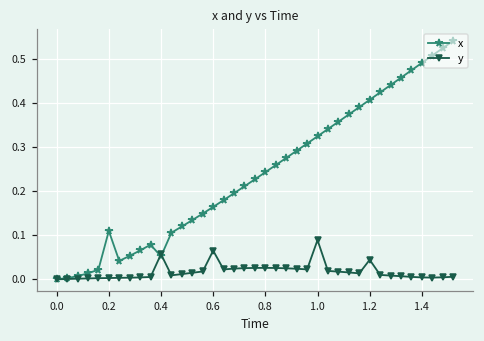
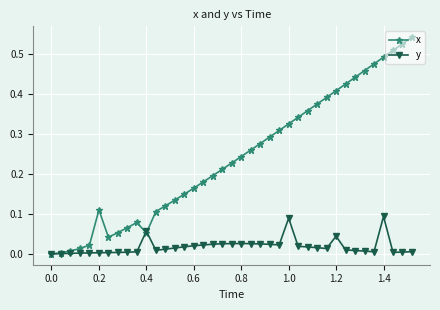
  {
    "x": {
      "0.2": 0.11,
      "0.6": 0.16,
      "0.8": 0.24,
      "1.0": 0.32,
      "1.2": 0.41,
      "1.4": 0.49
    },
    "y": {
      "0.2": 0.00,
-     "0.6": 0.07,
+     "0.6": 0.02,
      "0.8": 0.03,
      "1.0": 0.09,
      "1.2": 0.04,
-     "1.4": 0.00
+     "1.4": 0.09
    }
  }
